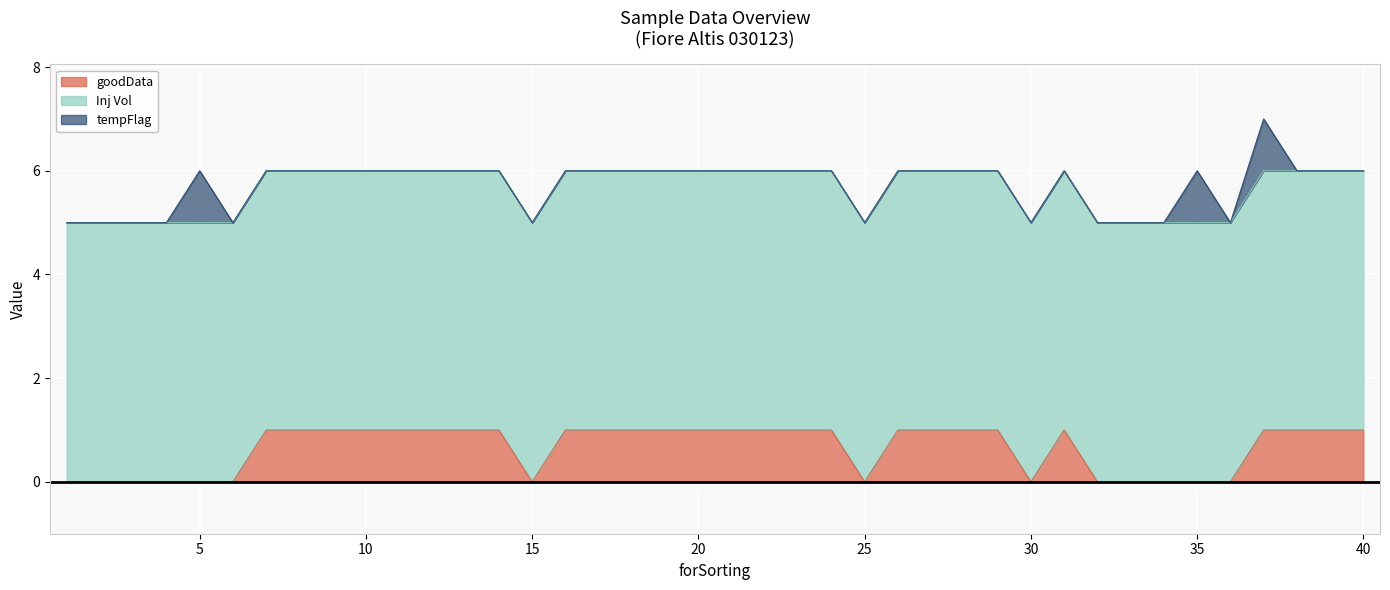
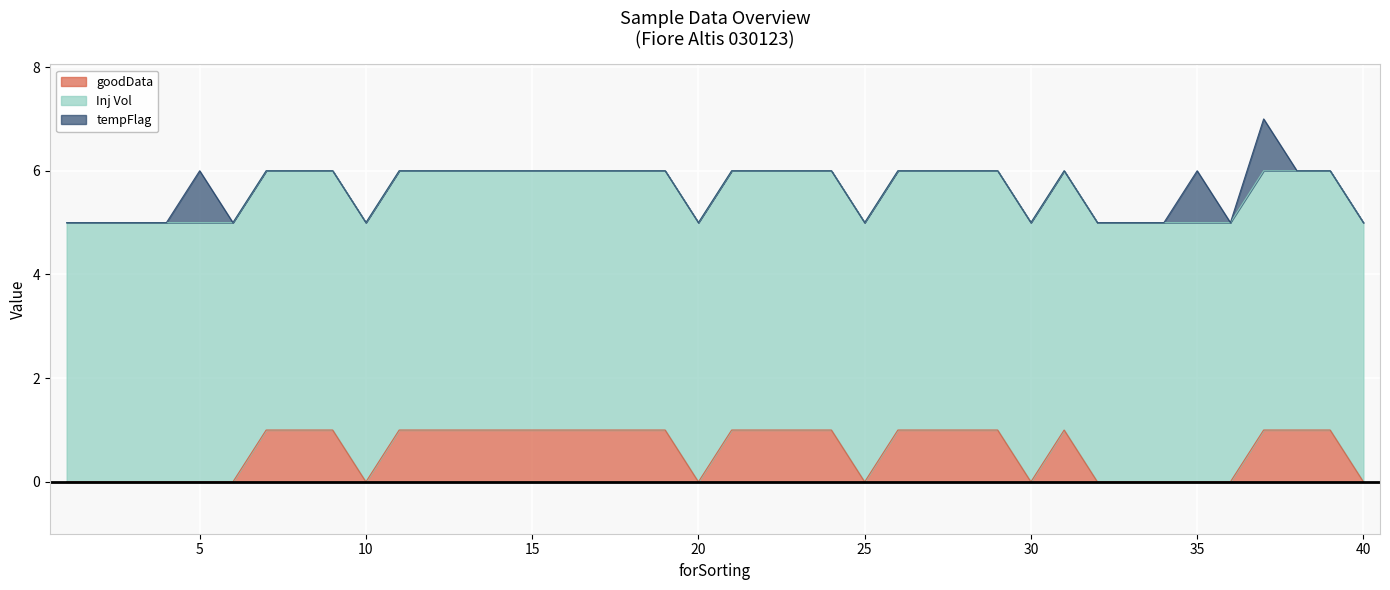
  {
    "goodData": {
      "5": 0,
-     "10": 1,
-     "15": 0,
-     "20": 1,
+     "10": 0,
+     "15": 1,
+     "20": 0,
      "25": 0,
      "30": 0,
      "35": 0,
-     "40": 1
+     "40": 0
    },
    "Inj Vol": {
      "5": 5,
      "35": 5
    },
    "tempFlag": {
      "5": 6,
      "35": 6
    }
  }
